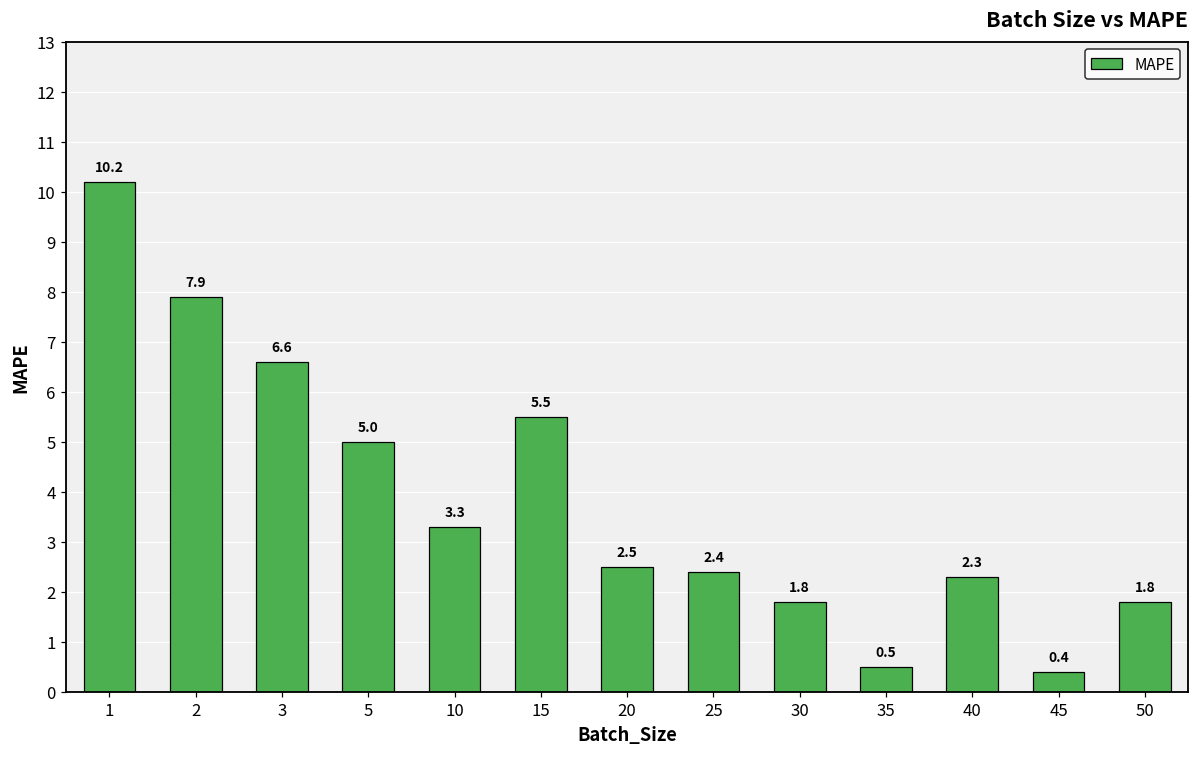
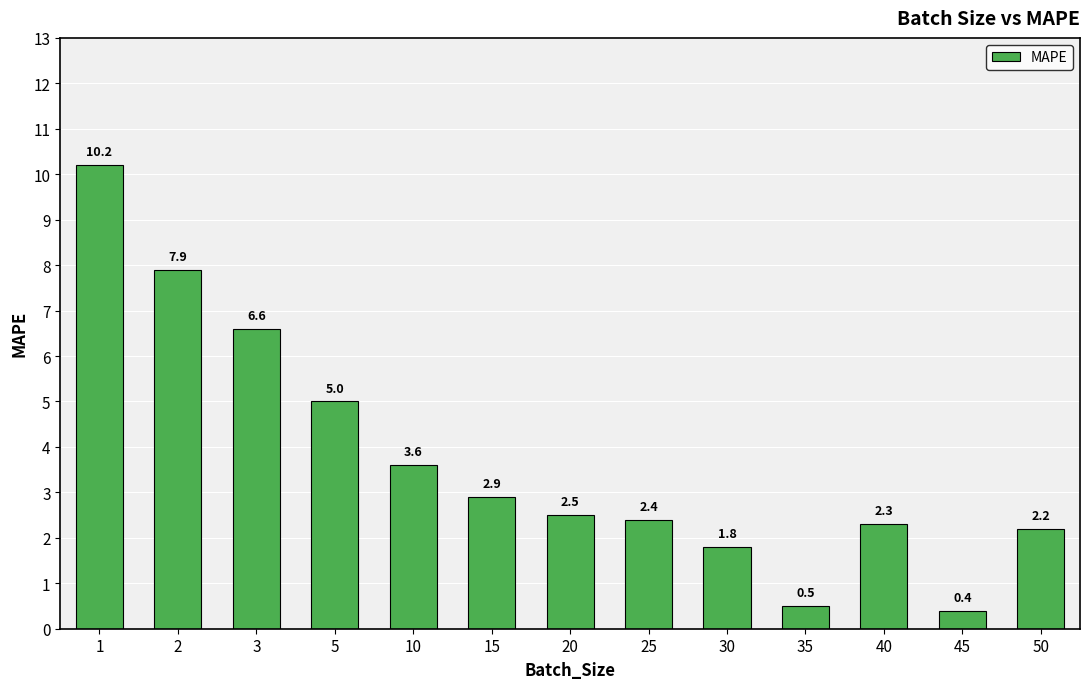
  {
    "1": 10.2,
    "2": 7.9,
    "3": 6.6,
    "5": 5.0,
-   "10": 3.3,
-   "15": 5.5,
+   "10": 3.6,
+   "15": 2.9,
    "20": 2.5,
    "25": 2.4,
    "30": 1.8,
    "35": 0.5,
    "40": 2.3,
    "45": 0.4,
-   "50": 1.8
+   "50": 2.2
  }
